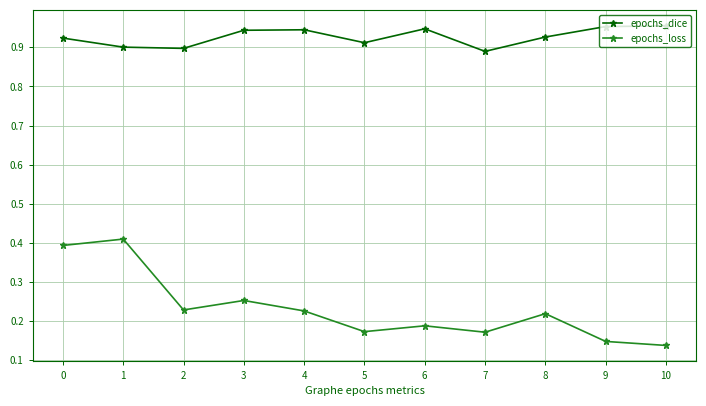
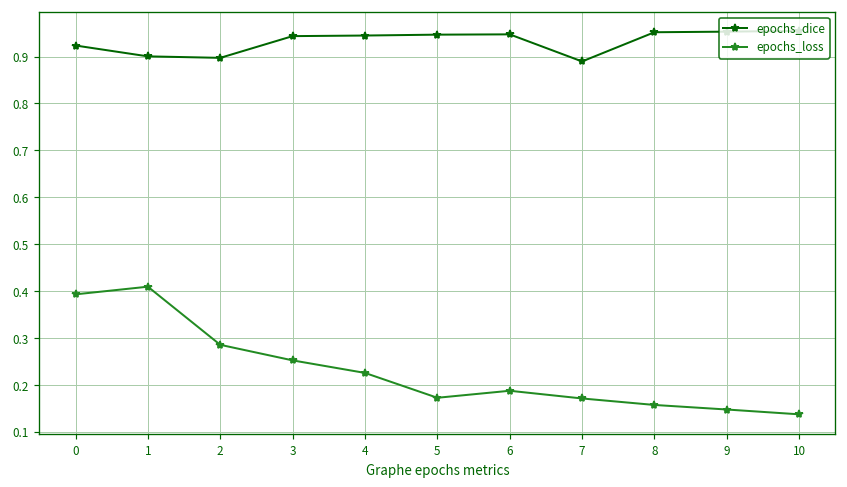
  {
    "epochs_dice": {
      "0": 0.92,
      "1": 0.90,
      "2": 0.90,
      "3": 0.94,
      "4": 0.94,
-     "5": 0.91,
+     "5": 0.95,
      "6": 0.95,
      "7": 0.89,
-     "8": 0.93
+     "8": 0.95
    },
    "epochs_loss": {
      "0": 0.39,
      "1": 0.41,
-     "2": 0.23,
+     "2": 0.29,
      "3": 0.25,
      "4": 0.23,
      "5": 0.17,
      "6": 0.19,
      "7": 0.17,
-     "8": 0.22,
+     "8": 0.16,
      "9": 0.15,
      "10": 0.14
    }
  }
